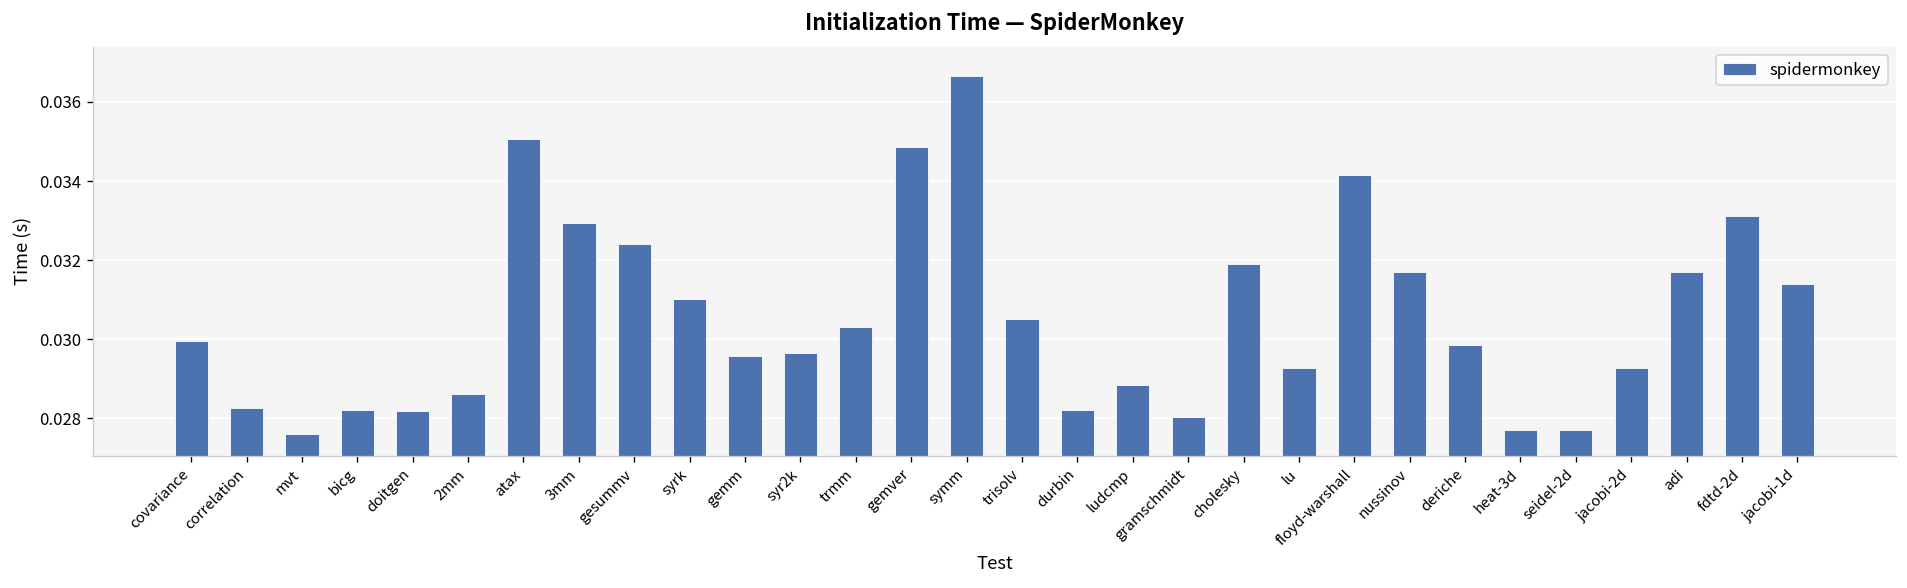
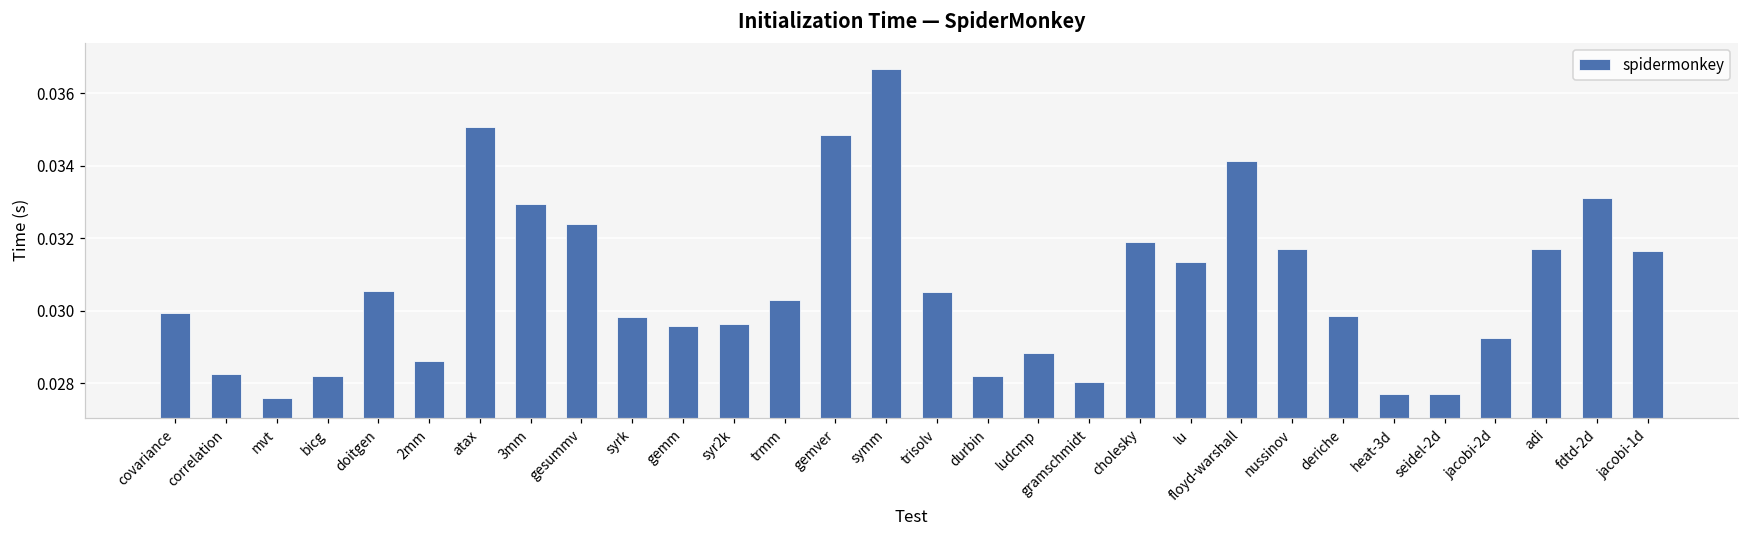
  {
    "covariance": 0.0300,
    "correlation": 0.0283,
    "mvt": 0.0276,
    "bicg": 0.0282,
-   "doitgen": 0.0282,
+   "doitgen": 0.0305,
    "2mm": 0.0286,
    "atax": 0.0351,
    "3mm": 0.0329,
    "gesummv": 0.0324,
-   "syrk": 0.0310,
+   "syrk": 0.0298,
    "gemm": 0.0296,
    "syr2k": 0.0296,
    "trmm": 0.0303,
    "gemver": 0.0349,
    "symm": 0.0367,
    "trisolv": 0.0305,
    "durbin": 0.0282,
    "ludcmp": 0.0288,
    "gramschmidt": 0.0280,
    "cholesky": 0.0319,
-   "lu": 0.0293,
+   "lu": 0.0313,
    "floyd-warshall": 0.0341,
    "nussinov": 0.0317,
    "deriche": 0.0299,
    "heat-3d": 0.0277,
    "seidel-2d": 0.0277,
    "jacobi-2d": 0.0293,
    "adi": 0.0317,
    "fdtd-2d": 0.0331,
-   "jacobi-1d": 0.0314
+   "jacobi-1d": 0.0317
  }
